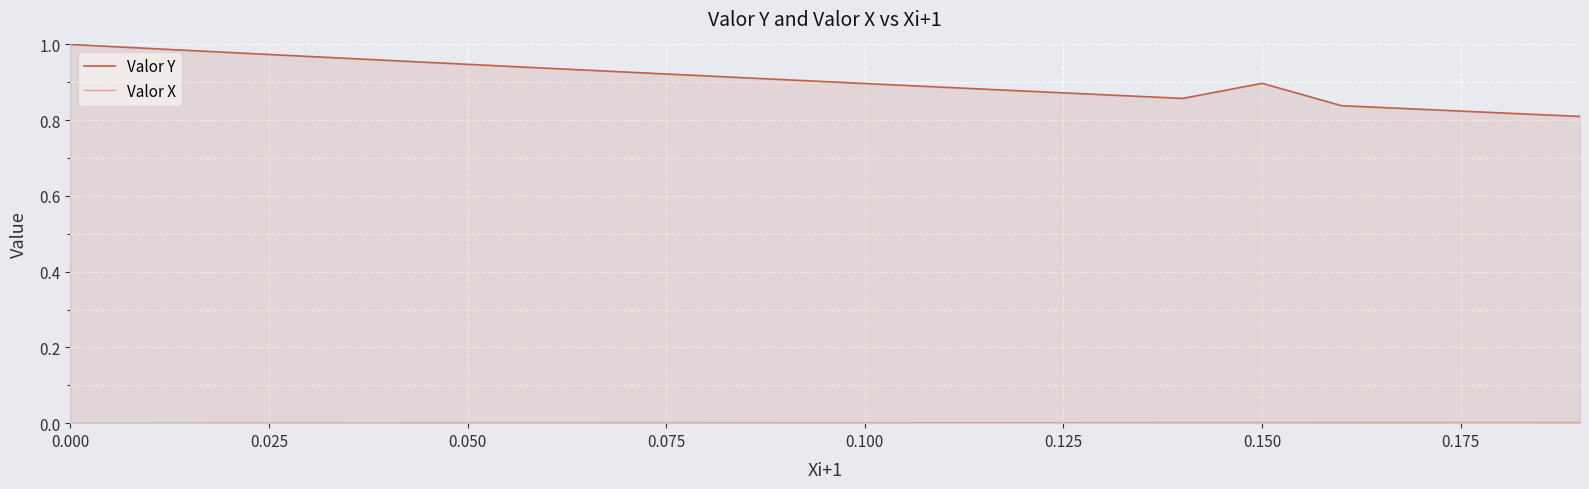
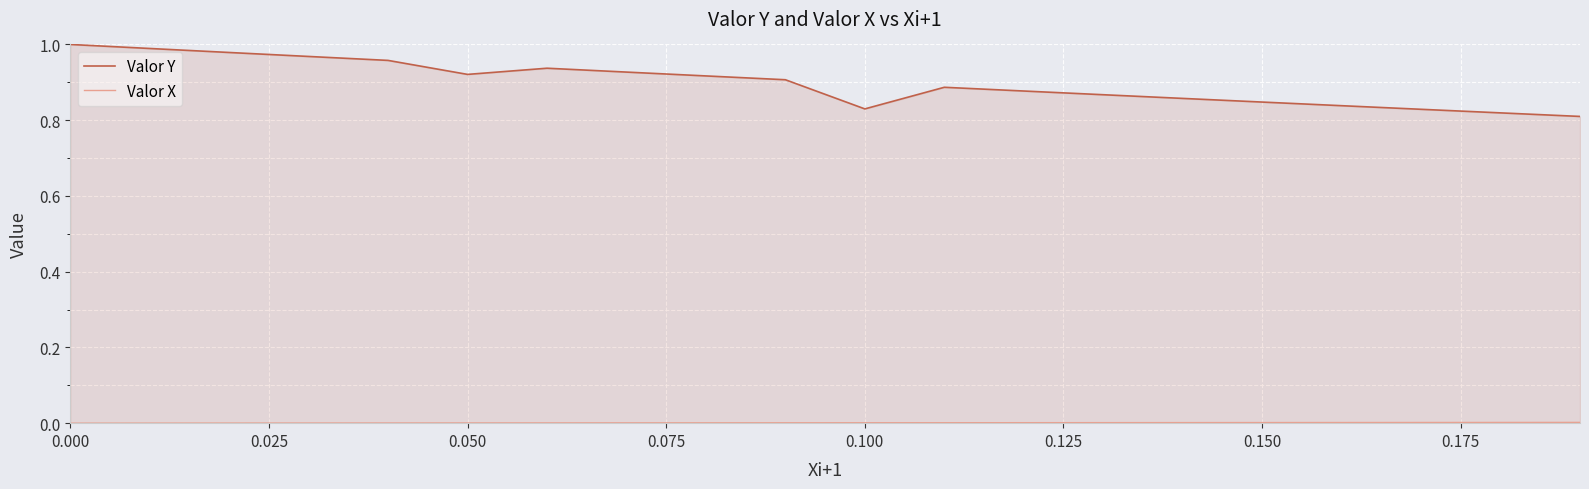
  {
    "Valor Y": {
      "0.000": 1.00,
-     "0.050": 0.95,
-     "0.100": 0.90,
-     "0.150": 0.90
+     "0.050": 0.92,
+     "0.100": 0.83,
+     "0.150": 0.85
    },
    "Valor X": {
      "0.000": 0.00,
      "0.050": 0.00,
      "0.100": 0.00,
      "0.150": 0.00
    }
  }
